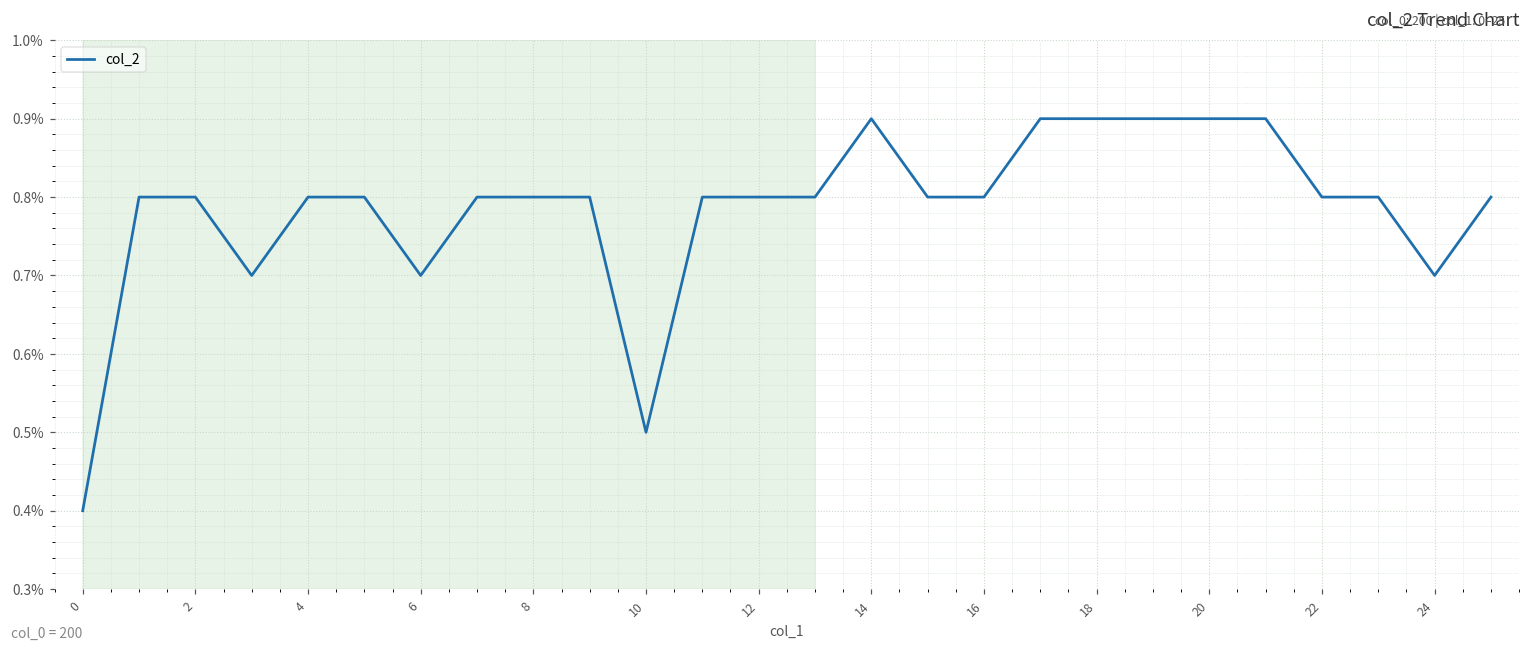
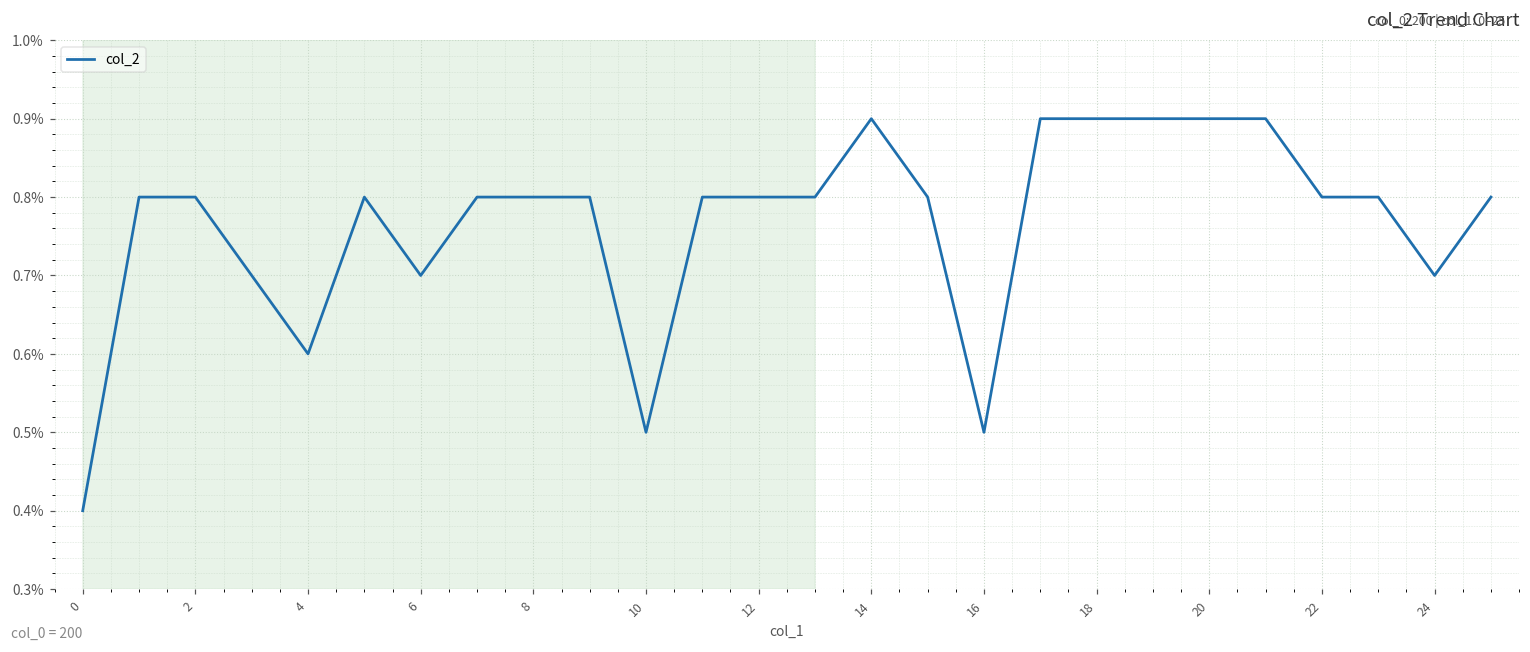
  {
    "0": "0.40%",
    "2": "0.80%",
-   "4": "0.80%",
+   "4": "0.60%",
    "6": "0.70%",
    "8": "0.80%",
    "10": "0.50%",
    "12": "0.80%",
    "14": "0.90%",
-   "16": "0.80%",
+   "16": "0.50%",
    "18": "0.90%",
    "20": "0.90%",
    "22": "0.80%",
    "24": "0.70%"
  }
